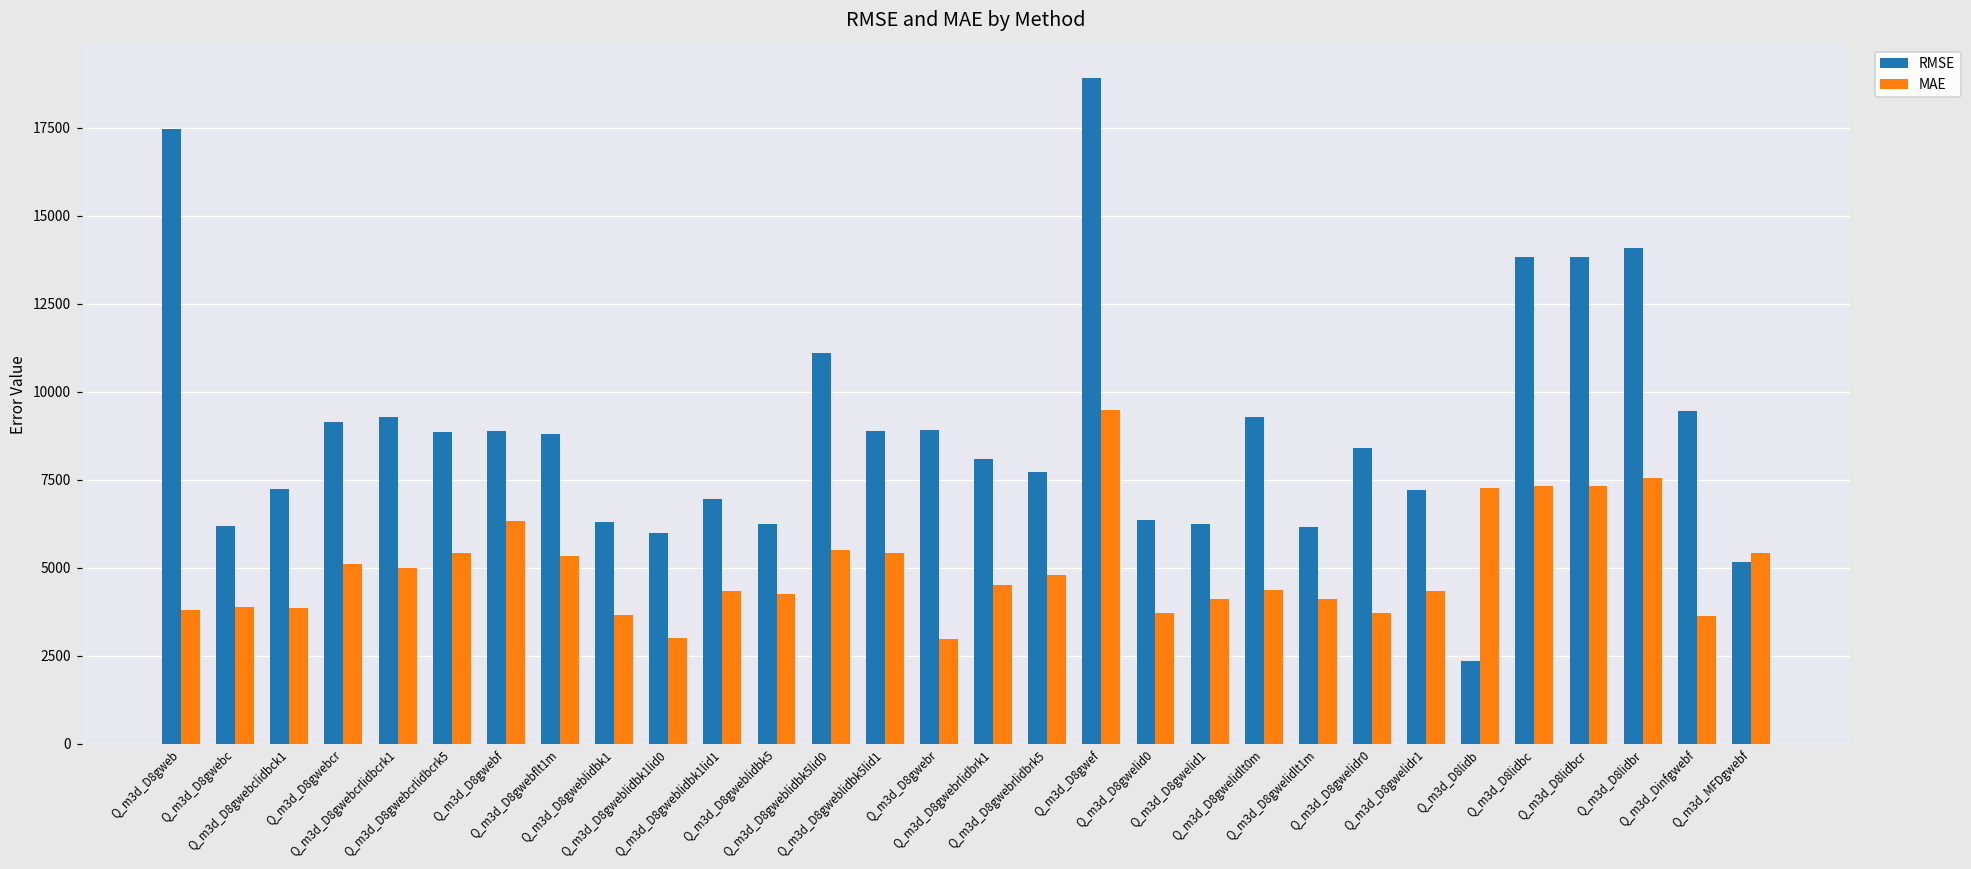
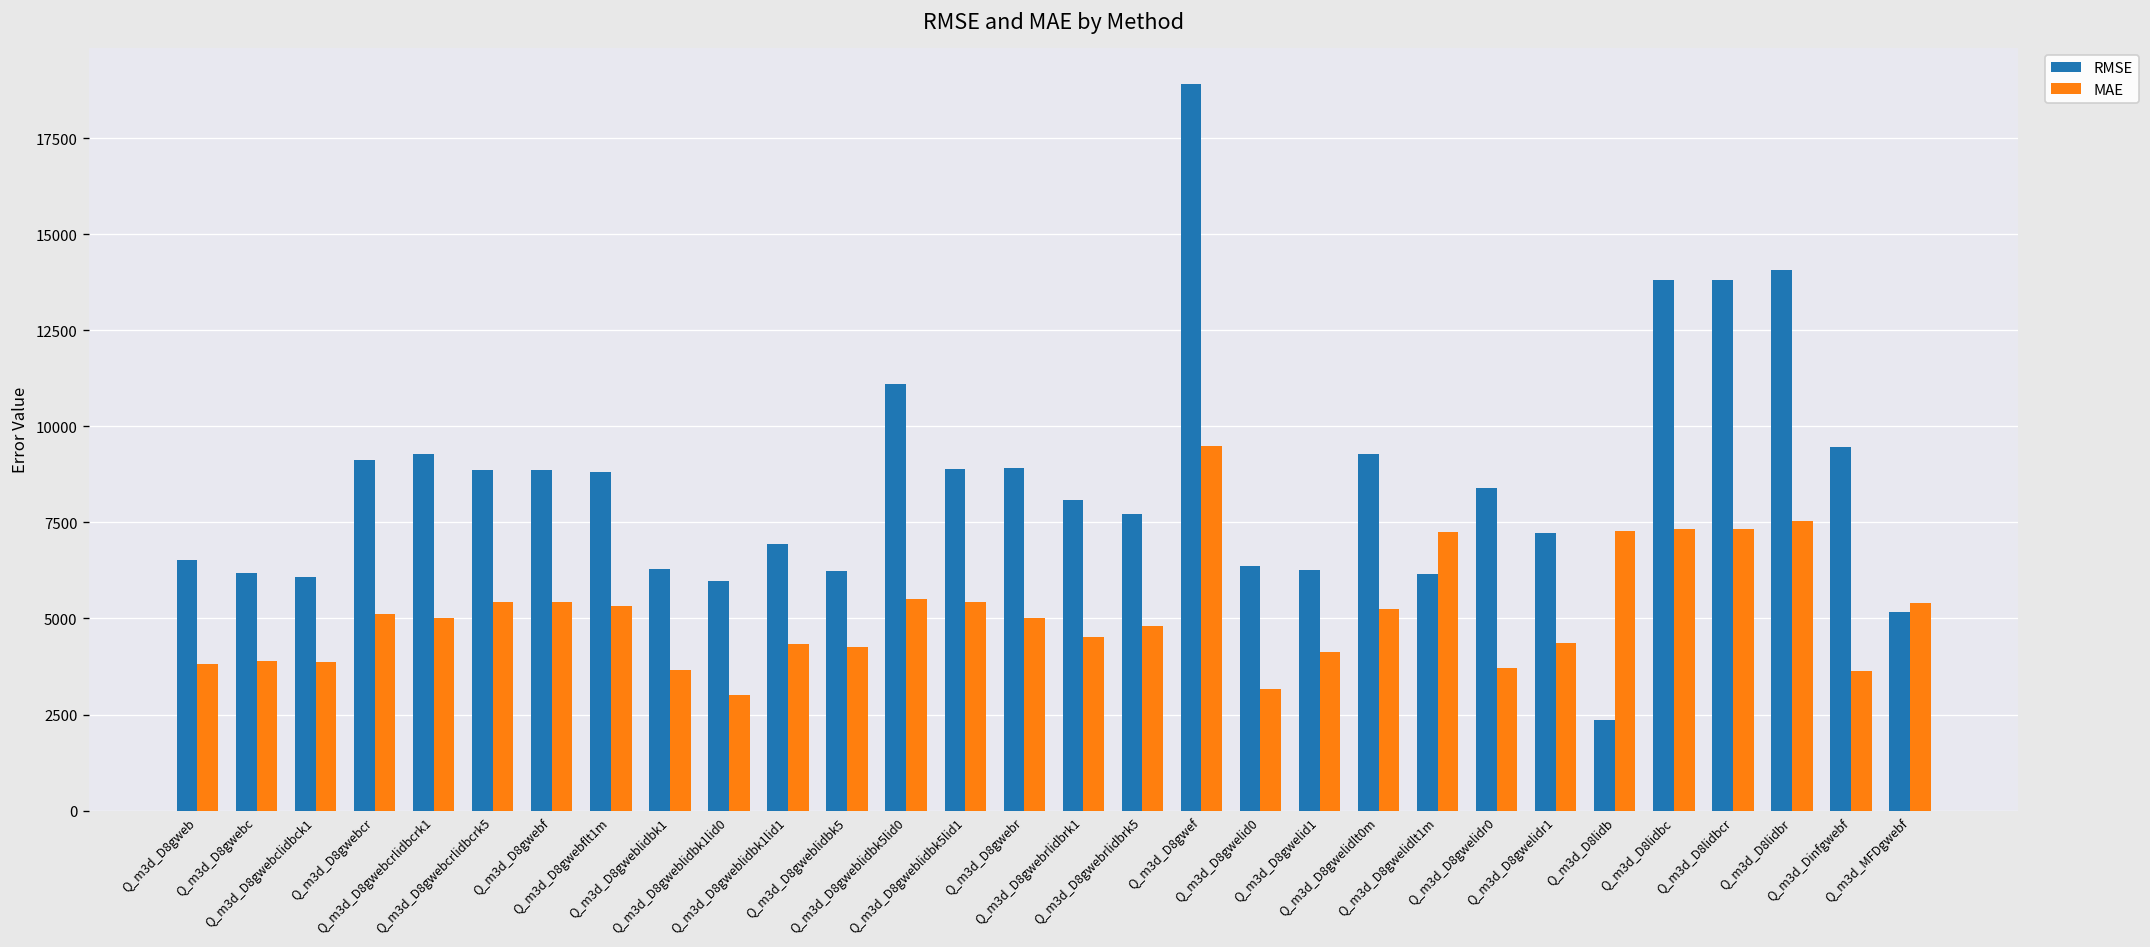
  {
    "RMSE": {
-     "Q_m3d_D8gweb": 17500,
+     "Q_m3d_D8gweb": 6500,
      "Q_m3d_D8gwebc": 6200,
-     "Q_m3d_D8gwebclidbck1": 7200,
+     "Q_m3d_D8gwebclidbck1": 6100,
      "Q_m3d_D8gwebcr": 9100,
      "Q_m3d_D8gwebcrlidbcrk1": 9300,
      "Q_m3d_D8gwebcrlidbcrk5": 8900,
      "Q_m3d_D8gwebf": 8900,
      "Q_m3d_D8gwebflt1m": 8800,
      "Q_m3d_D8gweblidbk1": 6300,
      "Q_m3d_D8gweblidbk1lid0": 6000,
      "Q_m3d_D8gweblidbk1lid1": 6900,
      "Q_m3d_D8gweblidbk5": 6200,
      "Q_m3d_D8gweblidbk5lid0": 11100,
      "Q_m3d_D8gweblidbk5lid1": 8900,
      "Q_m3d_D8gwebr": 8900,
      "Q_m3d_D8gwebrlidbrk1": 8100,
      "Q_m3d_D8gwebrlidbrk5": 7700,
      "Q_m3d_D8gwef": 18900,
      "Q_m3d_D8gwelid0": 6400,
      "Q_m3d_D8gwelid1": 6300,
      "Q_m3d_D8gwelidlt0m": 9300,
      "Q_m3d_D8gwelidlt1m": 6200,
      "Q_m3d_D8gwelidr0": 8400,
      "Q_m3d_D8gwelidr1": 7200,
      "Q_m3d_D8lidb": 2400,
      "Q_m3d_D8lidbc": 13800,
      "Q_m3d_D8lidbcr": 13800,
      "Q_m3d_D8lidbr": 14100,
      "Q_m3d_Dinfgwebf": 9500,
      "Q_m3d_MFDgwebf": 5200
    },
    "MAE": {
      "Q_m3d_D8gweb": 3800,
      "Q_m3d_D8gwebc": 3900,
      "Q_m3d_D8gwebclidbck1": 3900,
      "Q_m3d_D8gwebcr": 5100,
      "Q_m3d_D8gwebcrlidbcrk1": 5000,
      "Q_m3d_D8gwebcrlidbcrk5": 5400,
-     "Q_m3d_D8gwebf": 6300,
+     "Q_m3d_D8gwebf": 5400,
      "Q_m3d_D8gwebflt1m": 5300,
      "Q_m3d_D8gweblidbk1": 3700,
      "Q_m3d_D8gweblidbk1lid0": 3000,
      "Q_m3d_D8gweblidbk1lid1": 4300,
      "Q_m3d_D8gweblidbk5": 4300,
      "Q_m3d_D8gweblidbk5lid0": 5500,
      "Q_m3d_D8gweblidbk5lid1": 5400,
-     "Q_m3d_D8gwebr": 3000,
+     "Q_m3d_D8gwebr": 5000,
      "Q_m3d_D8gwebrlidbrk1": 4500,
      "Q_m3d_D8gwebrlidbrk5": 4800,
      "Q_m3d_D8gwef": 9500,
-     "Q_m3d_D8gwelid0": 3700,
+     "Q_m3d_D8gwelid0": 3200,
      "Q_m3d_D8gwelid1": 4100,
-     "Q_m3d_D8gwelidlt0m": 4400,
-     "Q_m3d_D8gwelidlt1m": 4100,
+     "Q_m3d_D8gwelidlt0m": 5200,
+     "Q_m3d_D8gwelidlt1m": 7300,
      "Q_m3d_D8gwelidr0": 3700,
      "Q_m3d_D8gwelidr1": 4400,
      "Q_m3d_D8lidb": 7300,
      "Q_m3d_D8lidbc": 7300,
      "Q_m3d_D8lidbcr": 7300,
      "Q_m3d_D8lidbr": 7500,
      "Q_m3d_Dinfgwebf": 3600,
      "Q_m3d_MFDgwebf": 5400
    }
  }
